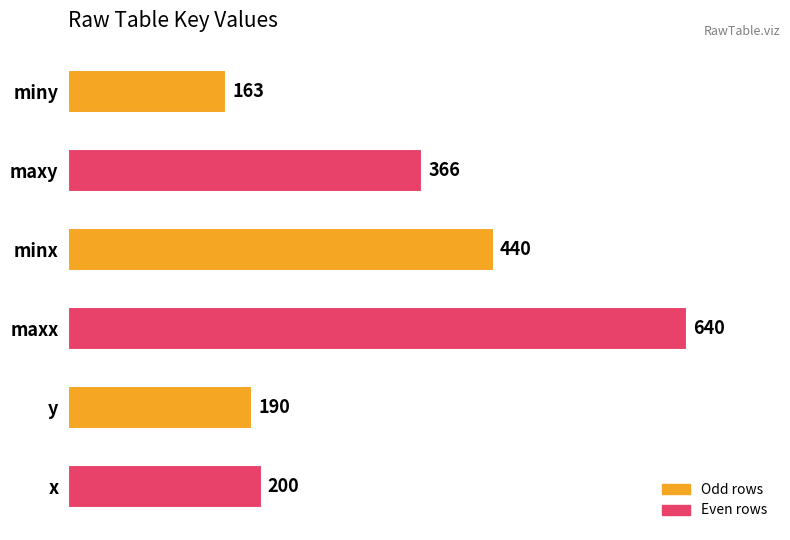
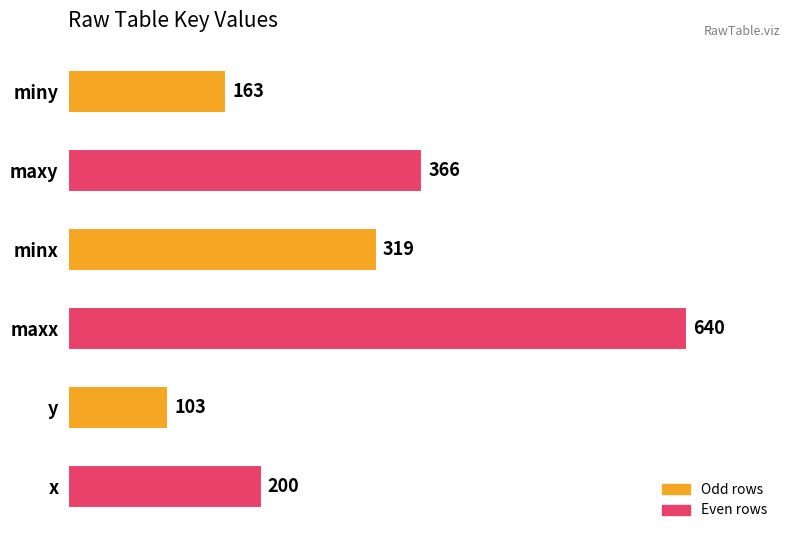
  {
    "miny": 163,
    "maxy": 366,
-   "minx": 440,
+   "minx": 319,
    "maxx": 640,
-   "y": 190,
+   "y": 103,
    "x": 200
  }
